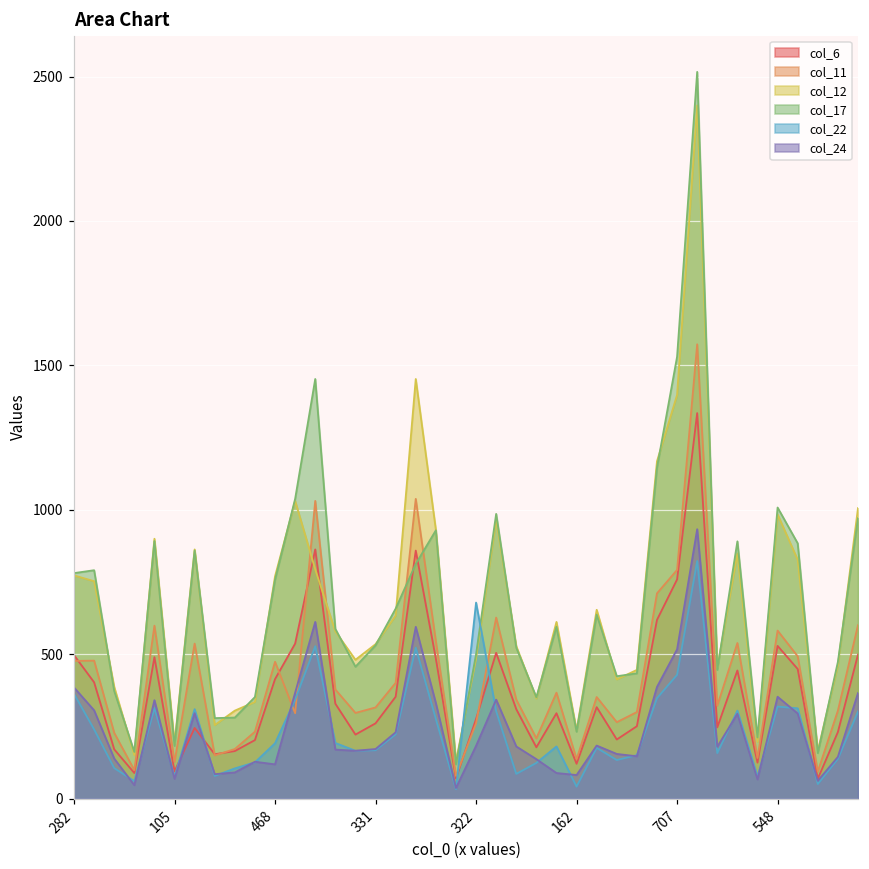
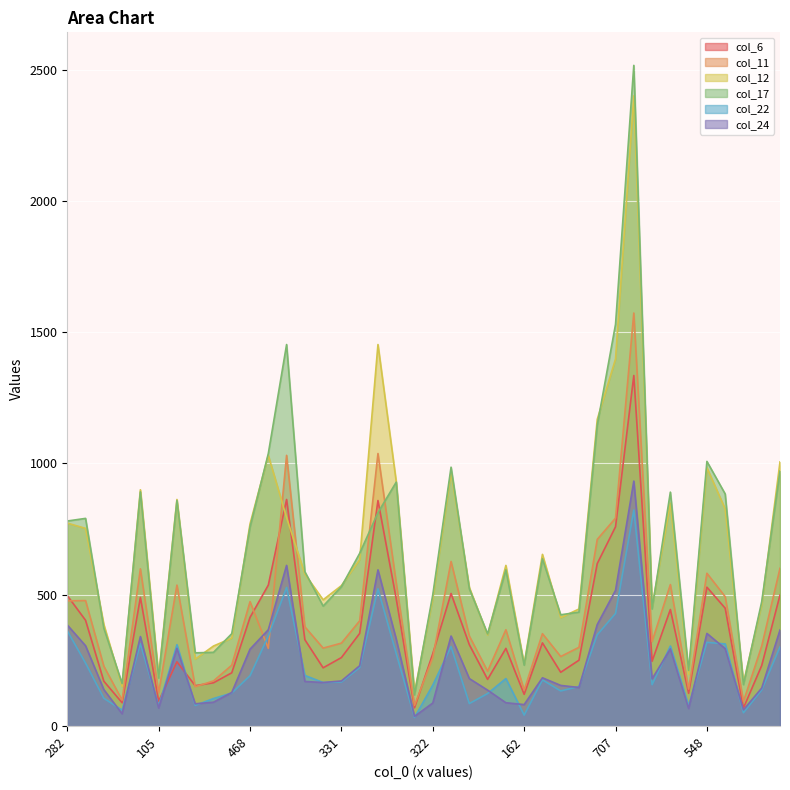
  {
    "col_17": {
      "468": 760,
      "322": 500,
      "707": 1530,
      "548": 1010
    },
    "col_22": {
      "282": 360,
      "468": 190,
-     "322": 680,
+     "322": 160,
      "162": 40,
      "707": 430,
      "548": 320
    },
    "col_24": {
      "282": 390,
-     "468": 120,
-     "322": 180,
+     "468": 290,
+     "322": 90,
      "162": 80,
      "707": 520,
      "548": 350
    }
  }
